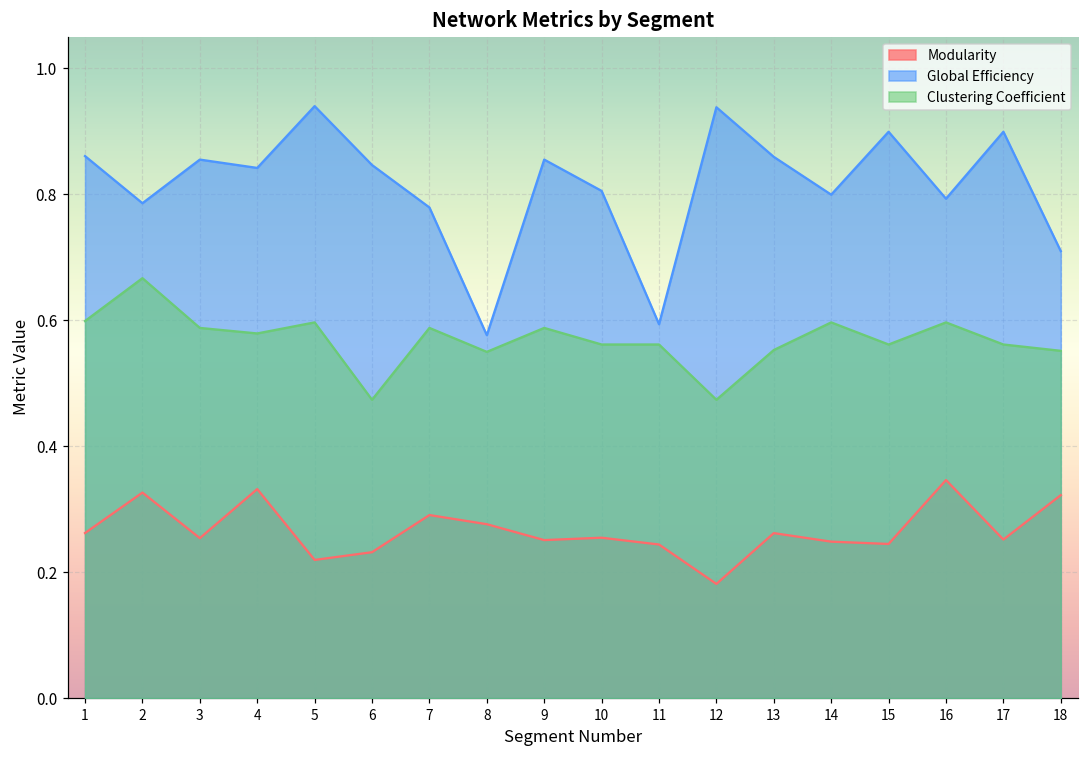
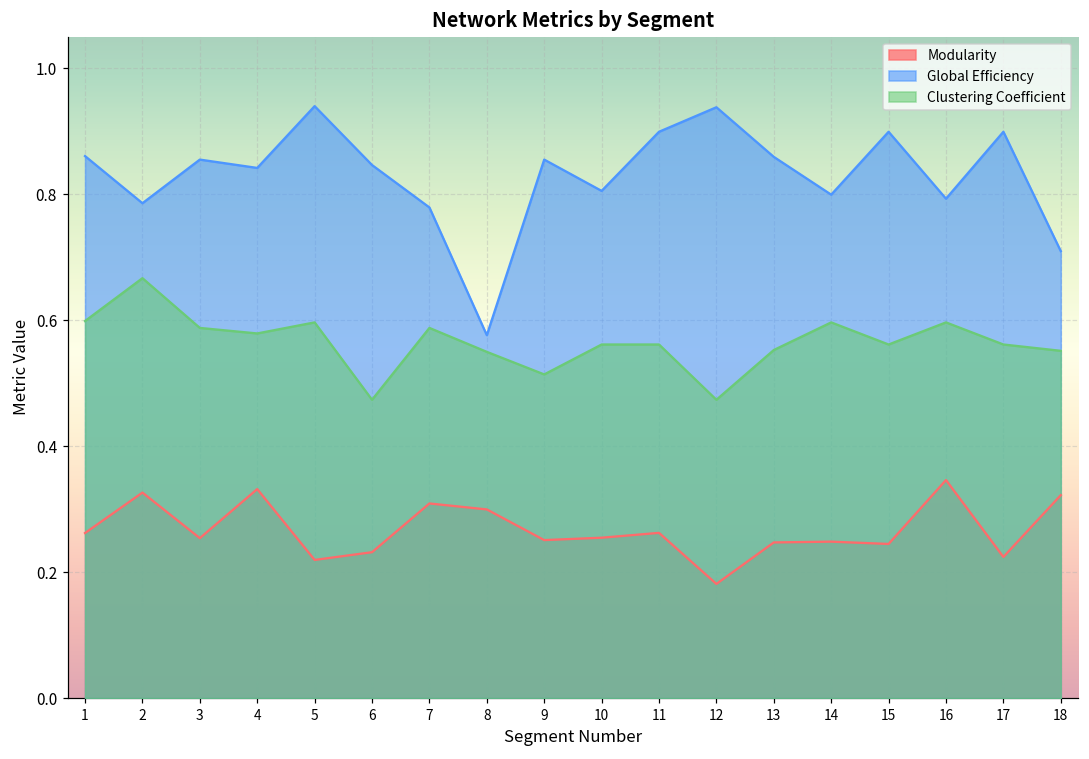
  {
    "Modularity": {
      "1": 0.26,
      "2": 0.33,
      "3": 0.25,
      "4": 0.33,
      "5": 0.22,
      "6": 0.23,
-     "7": 0.29,
-     "8": 0.28,
+     "7": 0.31,
+     "8": 0.30,
      "9": 0.25,
      "10": 0.25,
-     "11": 0.24,
+     "11": 0.26,
      "12": 0.18,
-     "13": 0.26,
+     "13": 0.25,
      "14": 0.25,
      "15": 0.24,
      "16": 0.35,
-     "17": 0.25,
+     "17": 0.22,
      "18": 0.32
    },
    "Global Efficiency": {
      "1": 0.86,
      "2": 0.79,
      "3": 0.85,
      "4": 0.84,
      "5": 0.94,
      "6": 0.85,
      "7": 0.78,
      "8": 0.58,
      "9": 0.85,
      "10": 0.81,
-     "11": 0.59,
+     "11": 0.90,
      "12": 0.94,
      "13": 0.86,
      "14": 0.80,
      "15": 0.90,
      "16": 0.79,
      "17": 0.90,
      "18": 0.71
    },
    "Clustering Coefficient": {
      "1": 0.60,
      "2": 0.67,
      "3": 0.59,
      "4": 0.58,
      "5": 0.60,
      "6": 0.47,
      "7": 0.59,
      "8": 0.55,
-     "9": 0.59,
+     "9": 0.51,
      "10": 0.56,
      "11": 0.56,
      "12": 0.47,
      "13": 0.55,
      "14": 0.60,
      "15": 0.56,
      "16": 0.60,
      "17": 0.56,
      "18": 0.55
    }
  }
